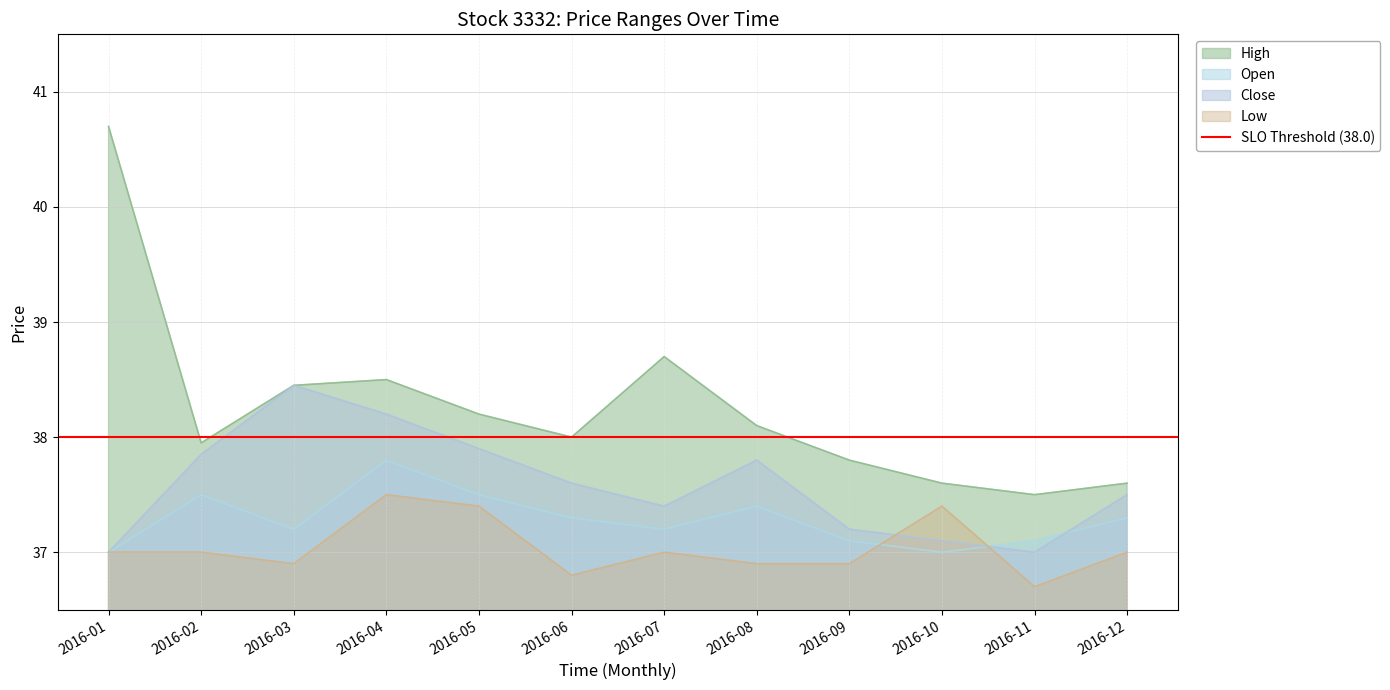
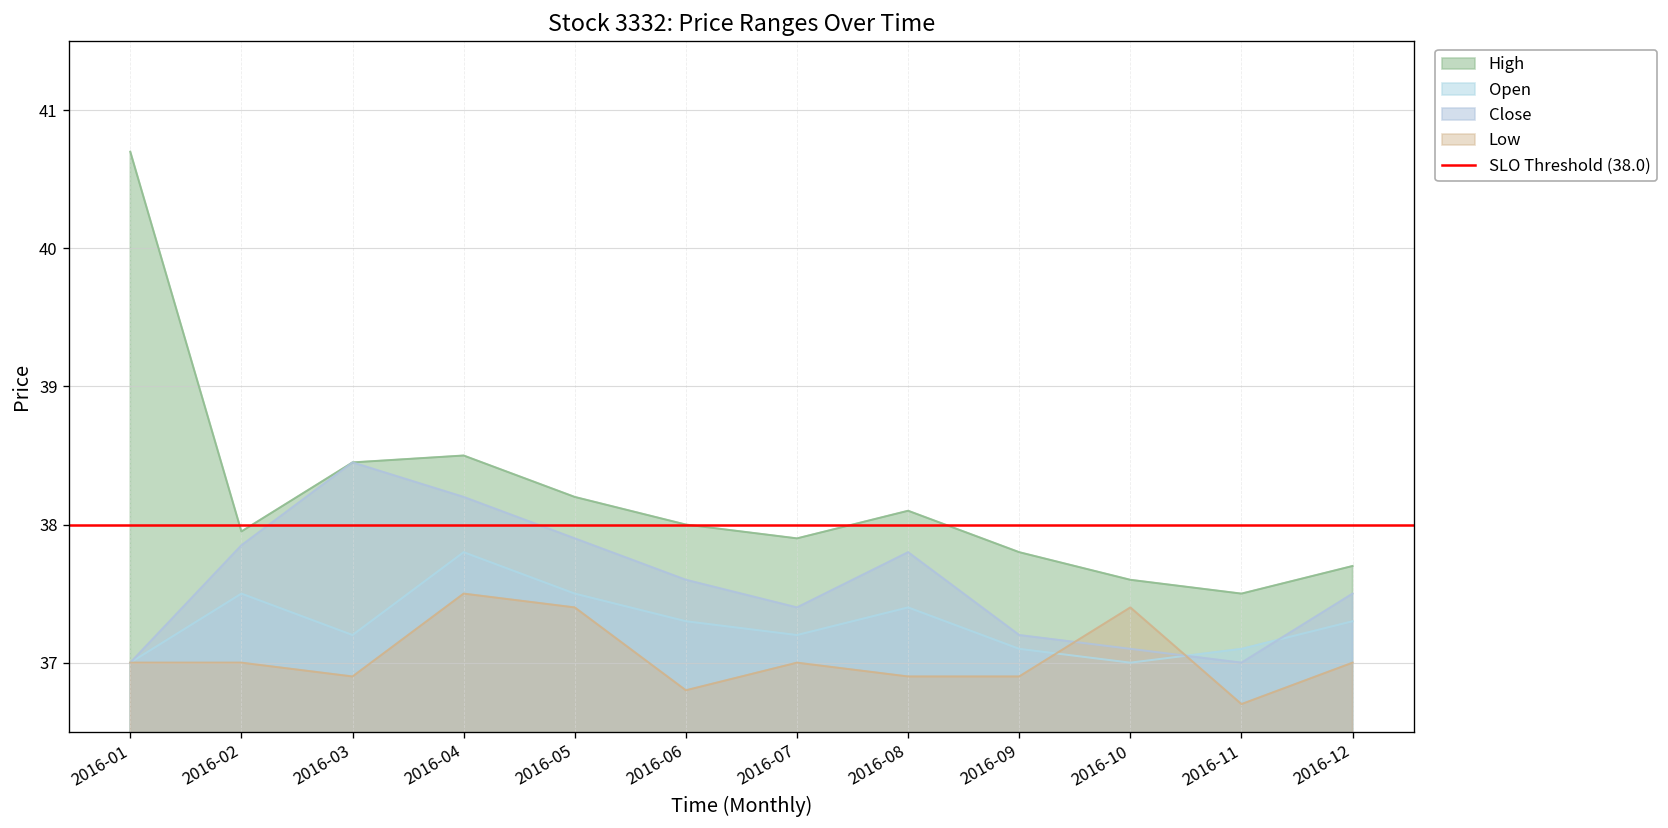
  {
    "High": {
      "2016-01": 40.7,
      "2016-02": 37.95,
      "2016-04": 38.5,
      "2016-05": 38.2,
      "2016-06": 38.0,
-     "2016-07": 38.7,
+     "2016-07": 37.9,
      "2016-08": 38.1,
      "2016-09": 37.8,
      "2016-10": 37.6,
      "2016-11": 37.5,
-     "2016-12": 37.6
+     "2016-12": 37.7
    },
    "Low": {
      "2016-02": 37.0,
      "2016-03": 36.9,
      "2016-04": 37.5,
      "2016-05": 37.4,
      "2016-06": 36.8,
      "2016-07": 37.0,
      "2016-08": 36.9,
      "2016-09": 36.9,
      "2016-10": 37.4,
      "2016-11": 36.7,
      "2016-12": 37.0
    }
  }
